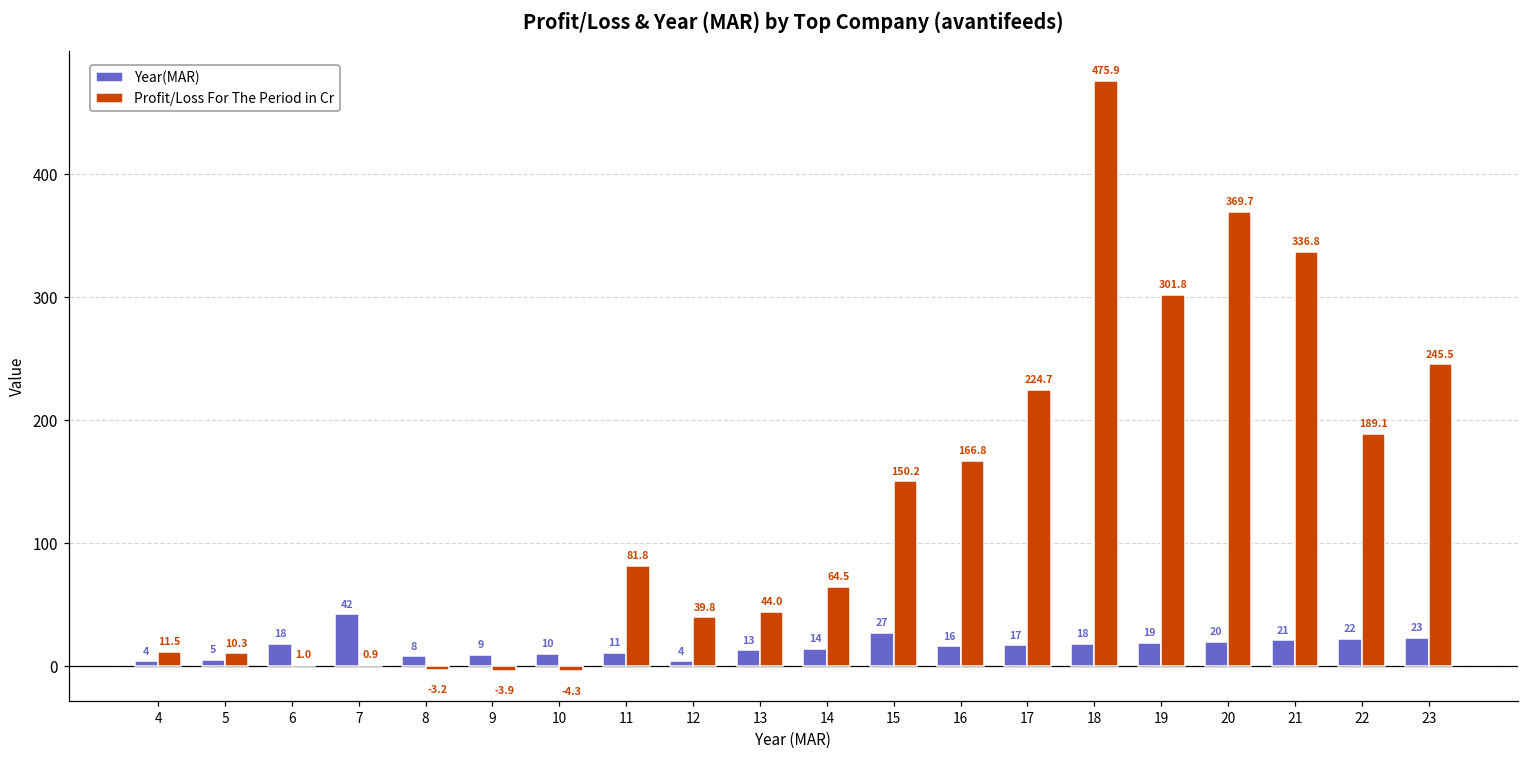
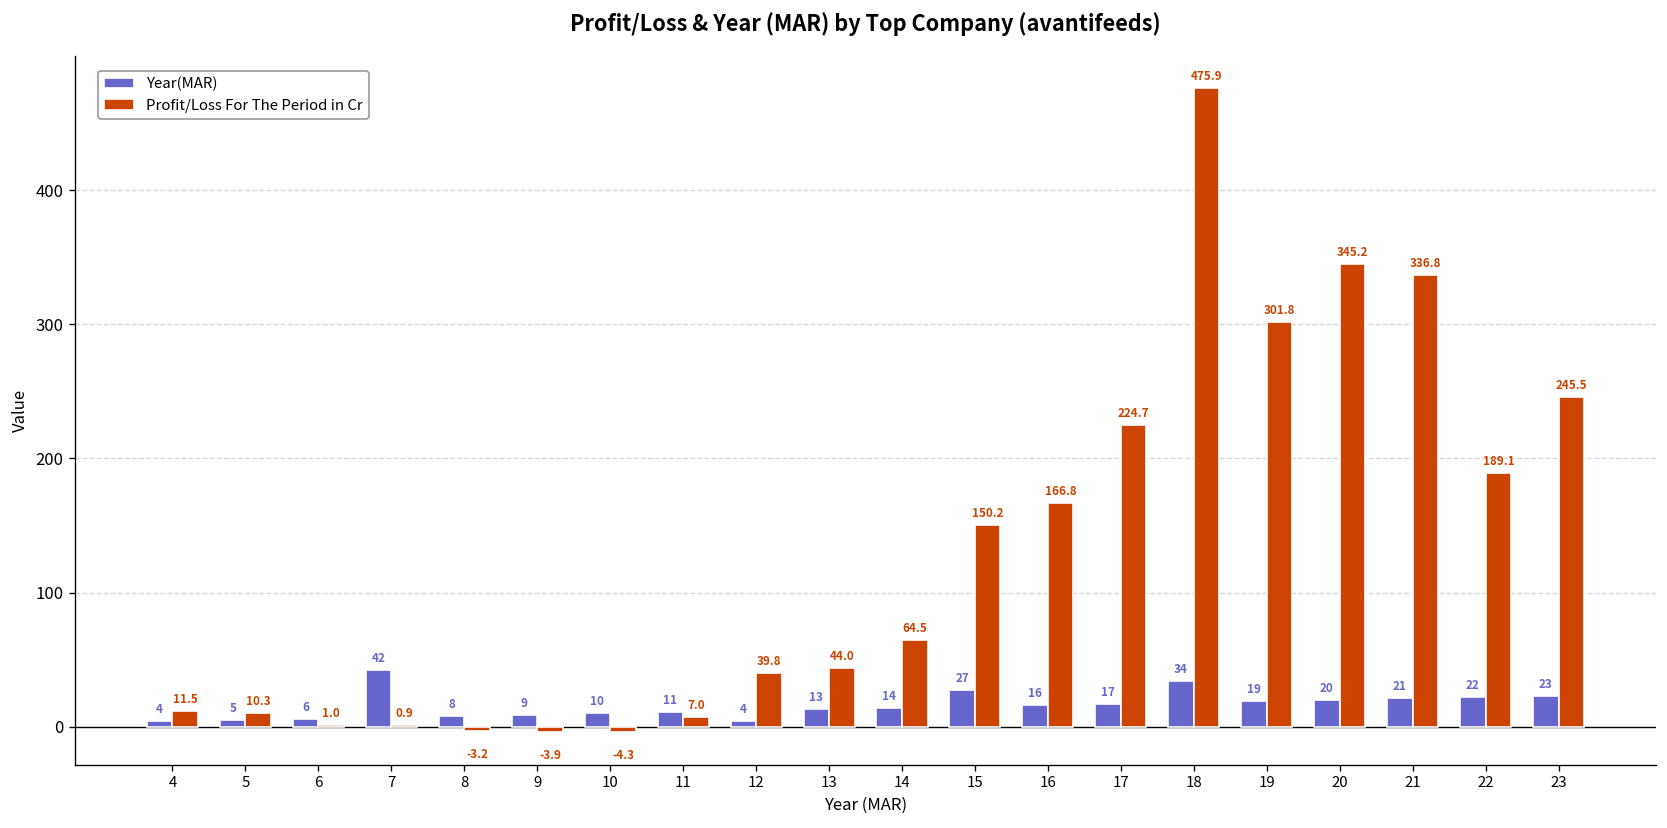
  {
    "Year(MAR)": {
      "4": 4,
      "5": 5,
-     "6": 18,
+     "6": 6,
      "7": 42,
      "8": 8,
      "9": 9,
      "10": 10,
      "11": 11,
      "12": 4,
      "13": 13,
      "14": 14,
      "15": 27,
      "16": 16,
      "17": 17,
-     "18": 18,
+     "18": 34,
      "19": 19,
      "20": 20,
      "21": 21,
      "22": 22,
      "23": 23
    },
    "Profit/Loss For The Period in Cr": {
      "4": 11.5,
      "5": 10.3,
      "6": 1.0,
      "7": 0.9,
      "8": -3.2,
      "9": -3.9,
      "10": -4.3,
-     "11": 81.8,
+     "11": 7.0,
      "12": 39.8,
      "13": 44.0,
      "14": 64.5,
      "15": 150.2,
      "16": 166.8,
      "17": 224.7,
      "18": 475.9,
      "19": 301.8,
-     "20": 369.7,
+     "20": 345.2,
      "21": 336.8,
      "22": 189.1,
      "23": 245.5
    }
  }
